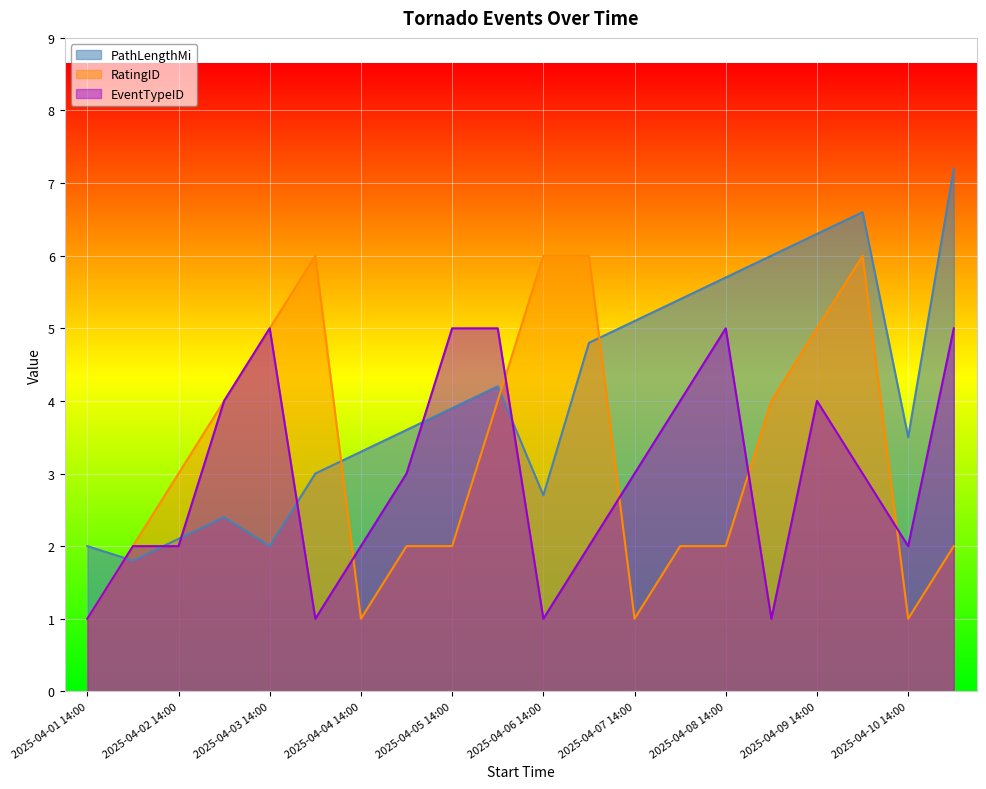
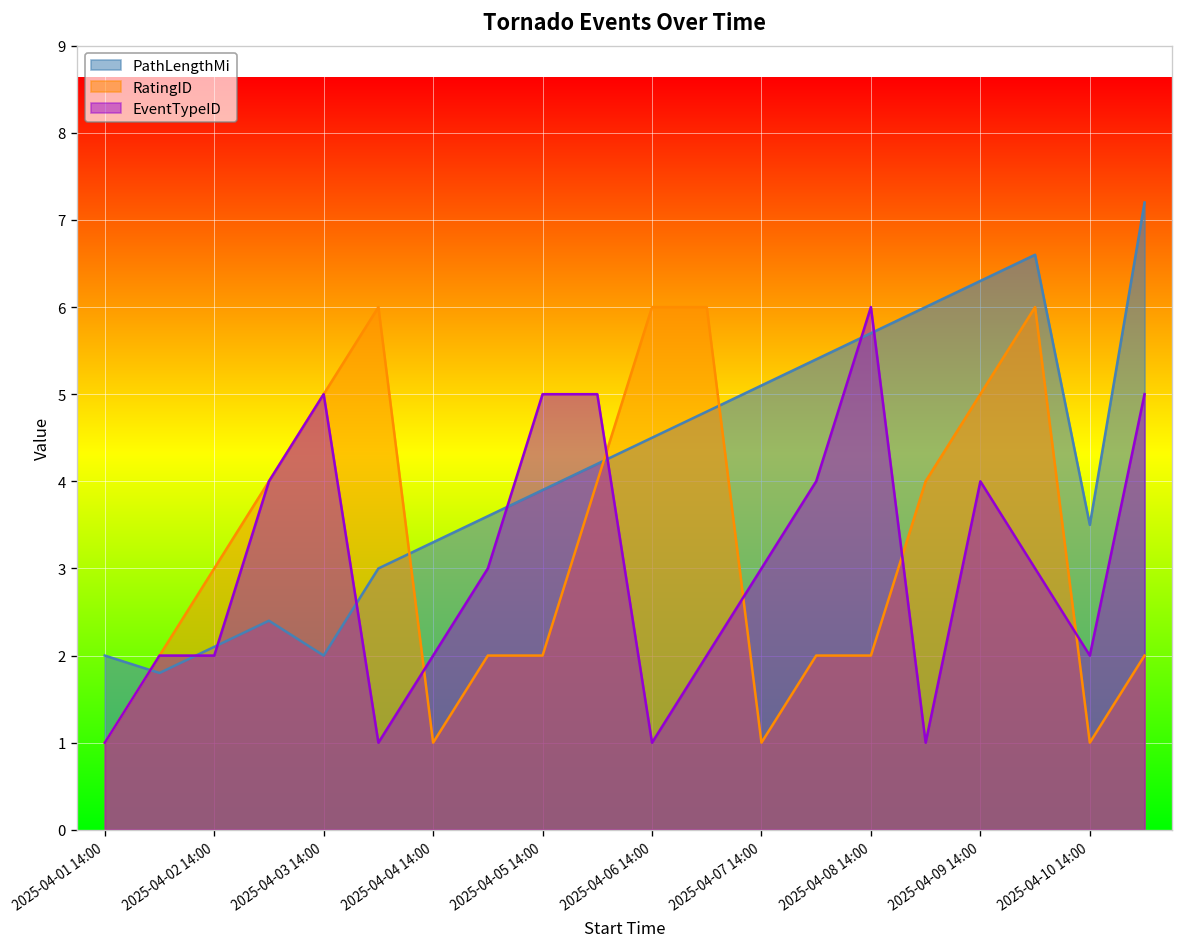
  {
    "PathLengthMi": {
      "2025-04-01 14:00": 2.0,
      "2025-04-02 14:00": 2.1,
      "2025-04-03 14:00": 2.0,
      "2025-04-04 14:00": 3.3,
      "2025-04-05 14:00": 3.9,
-     "2025-04-06 14:00": 2.7,
+     "2025-04-06 14:00": 4.5,
      "2025-04-07 14:00": 5.1,
      "2025-04-08 14:00": 5.7,
      "2025-04-09 14:00": 6.3,
      "2025-04-10 14:00": 3.5
    },
    "RatingID": {
      "2025-04-02 14:00": 3.0,
      "2025-04-04 14:00": 1.0,
      "2025-04-05 14:00": 2.0,
      "2025-04-06 14:00": 6.0,
      "2025-04-07 14:00": 1.0,
      "2025-04-08 14:00": 2.0,
      "2025-04-09 14:00": 5.0,
      "2025-04-10 14:00": 1.0
    },
    "EventTypeID": {
      "2025-04-02 14:00": 2,
      "2025-04-04 14:00": 2,
      "2025-04-05 14:00": 5,
      "2025-04-06 14:00": 1,
      "2025-04-07 14:00": 3,
-     "2025-04-08 14:00": 5,
+     "2025-04-08 14:00": 6,
      "2025-04-09 14:00": 4,
      "2025-04-10 14:00": 2
    }
  }
